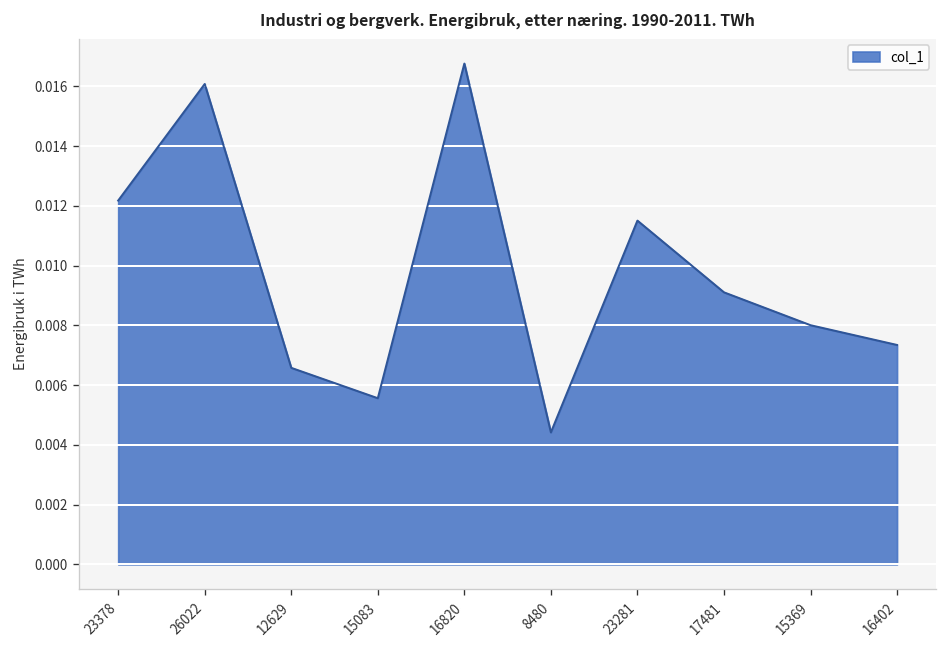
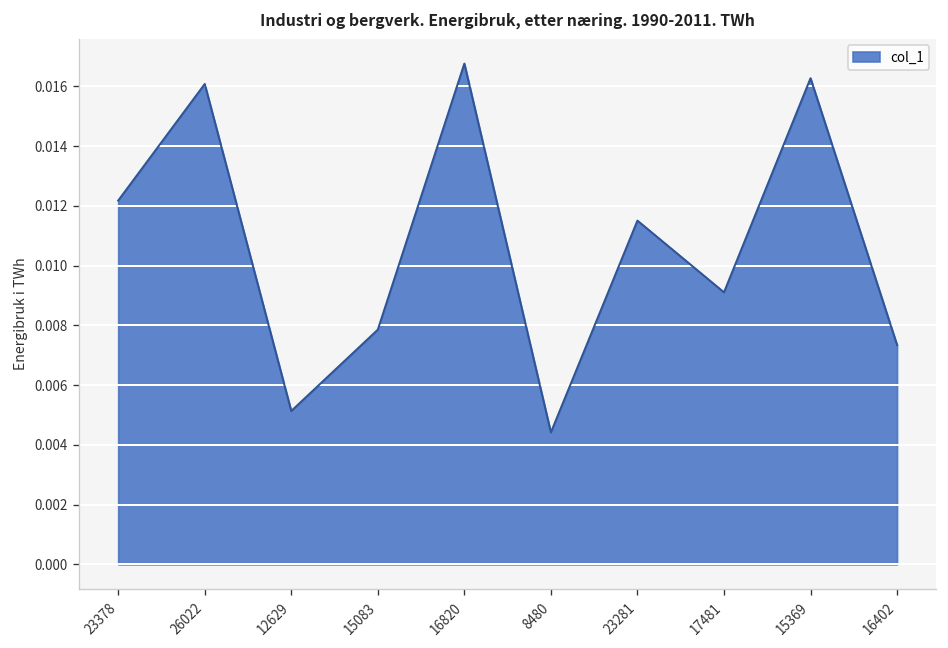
  {
    "23378": 0.0122,
    "26022": 0.0161,
-   "12629": 0.0066,
-   "15083": 0.0056,
+   "12629": 0.0051,
+   "15083": 0.0079,
    "16820": 0.0168,
    "8480": 0.0044,
    "23281": 0.0115,
    "17481": 0.0091,
-   "15369": 0.0080,
+   "15369": 0.0163,
    "16402": 0.0073
  }
